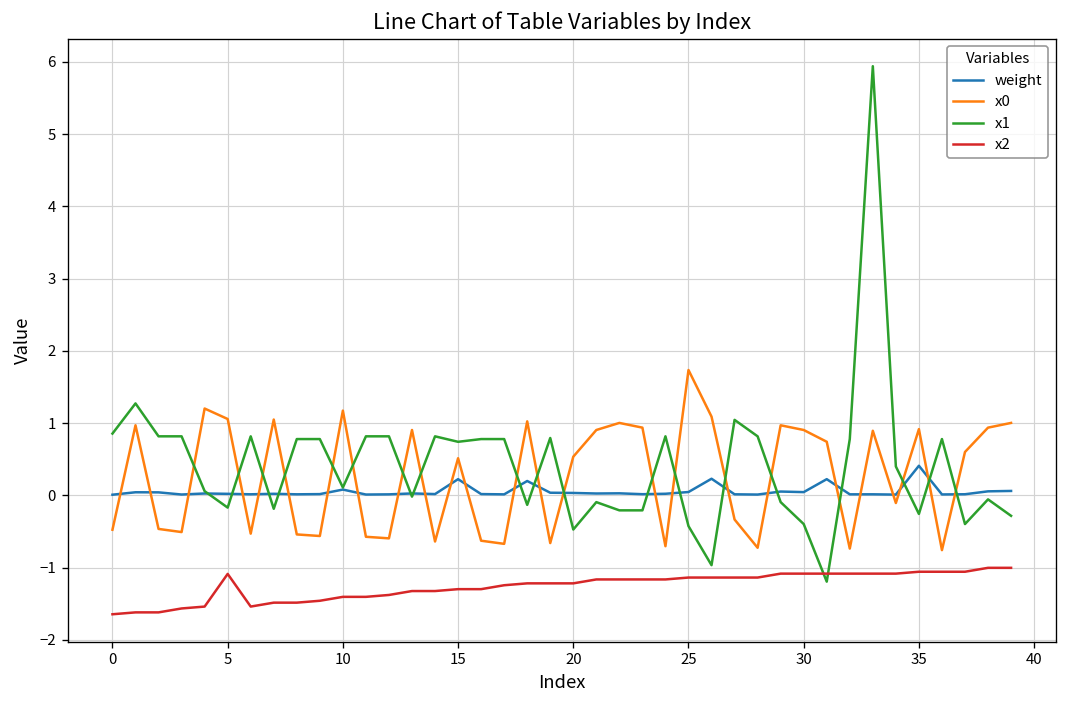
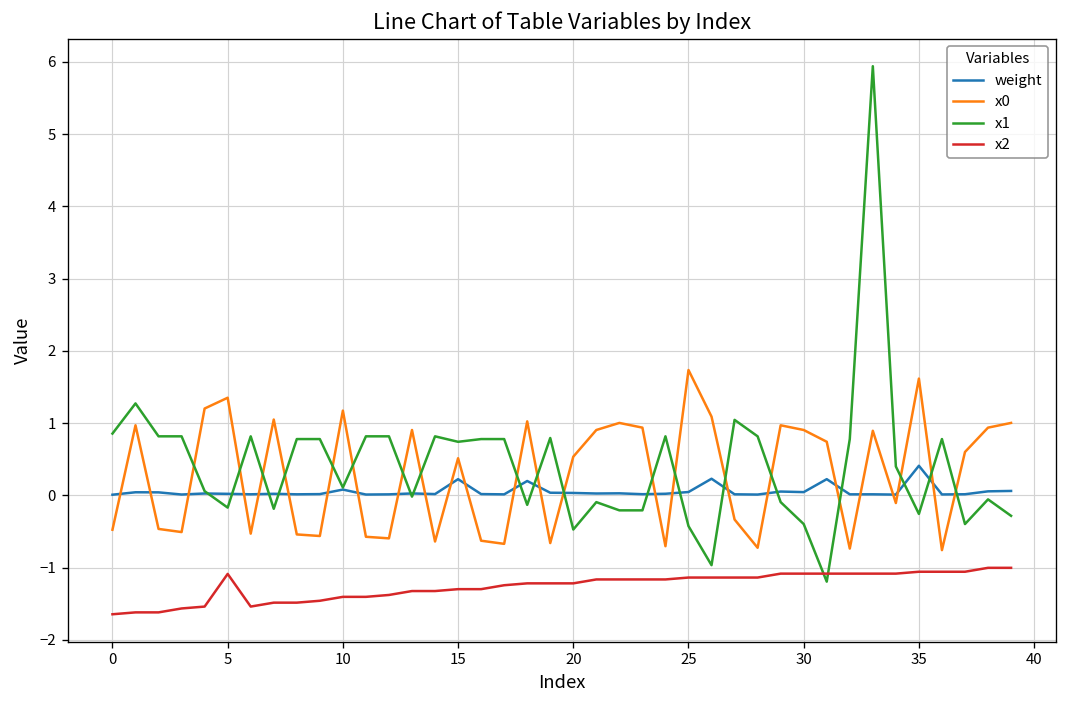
  {
    "weight": {
      "0": 0.0,
      "5": 0.0,
      "15": 0.2,
      "20": 0.0,
      "25": 0.0,
      "30": 0.0,
      "35": 0.4
    },
    "x0": {
      "0": -0.5,
-     "5": 1.1,
+     "5": 1.4,
      "10": 1.2,
      "15": 0.5,
      "20": 0.5,
      "25": 1.7,
      "30": 0.9,
-     "35": 0.9
+     "35": 1.6
    },
    "x1": {
      "0": 0.9,
      "5": -0.2,
      "15": 0.7,
      "20": -0.5,
      "25": -0.4,
      "30": -0.4,
      "35": -0.3
    },
    "x2": {
      "0": -1.6,
      "5": -1.1,
      "10": -1.4,
      "15": -1.3,
      "20": -1.2,
      "25": -1.1,
      "30": -1.1,
      "35": -1.1
    }
  }
